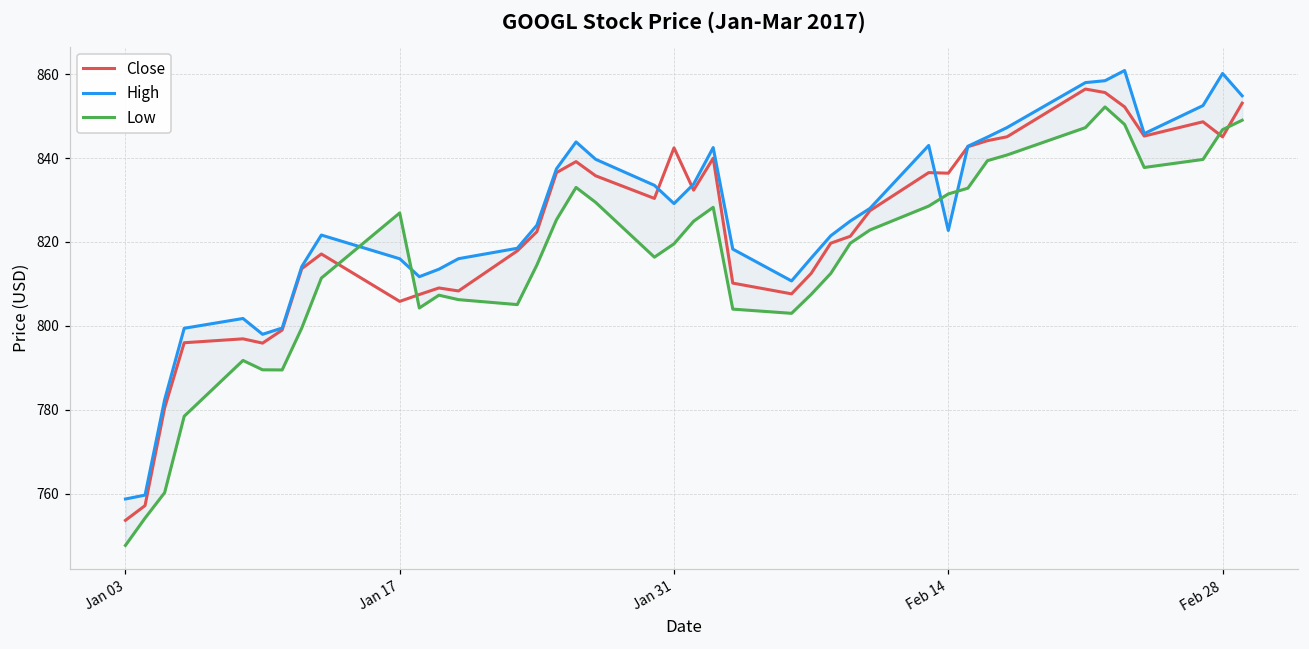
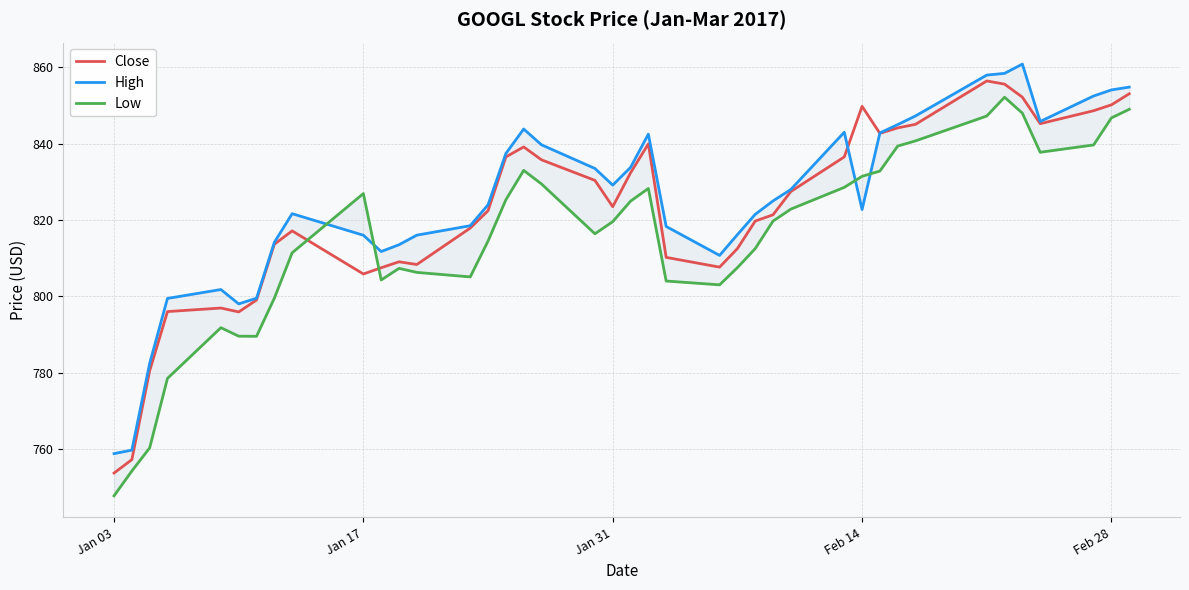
  {
    "Close": {
      "Jan 03": 754,
      "Jan 17": 806,
-     "Jan 31": 842,
-     "Feb 14": 836,
-     "Feb 28": 845
+     "Jan 31": 823,
+     "Feb 14": 850,
+     "Feb 28": 850
    },
    "High": {
      "Jan 17": 816,
      "Feb 14": 823,
-     "Feb 28": 860
+     "Feb 28": 854
    },
    "Low": {
      "Jan 03": 748,
      "Jan 31": 820,
      "Feb 28": 847
    }
  }
